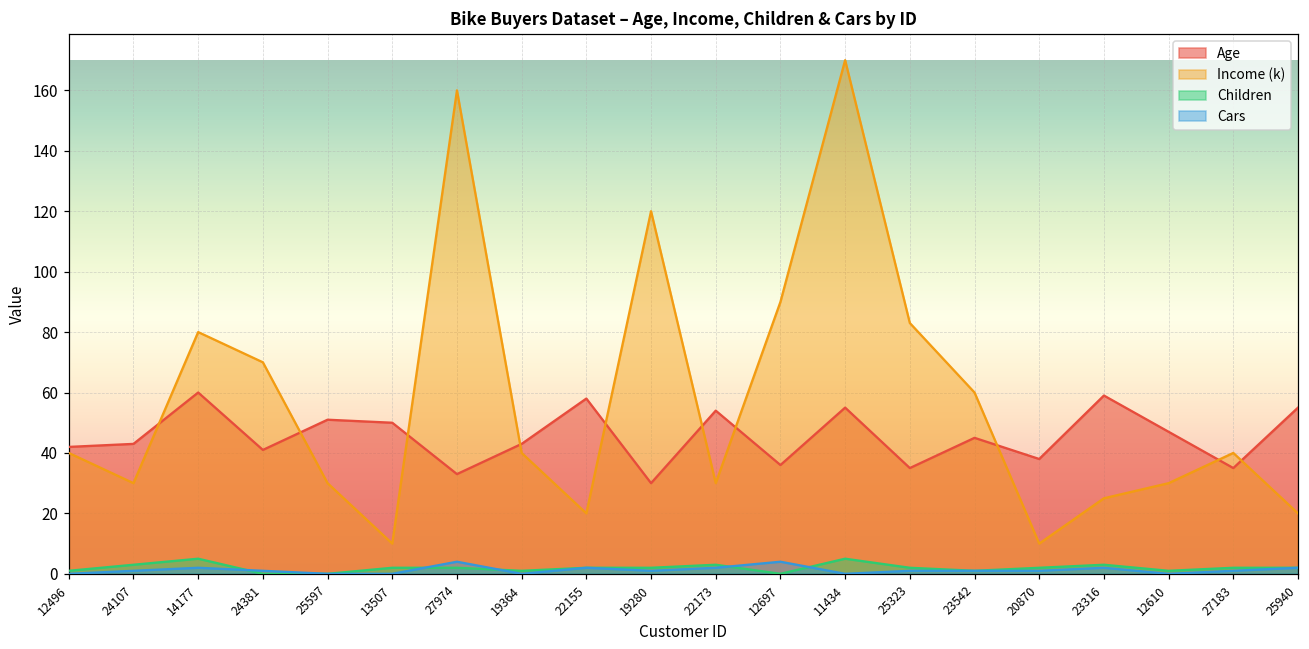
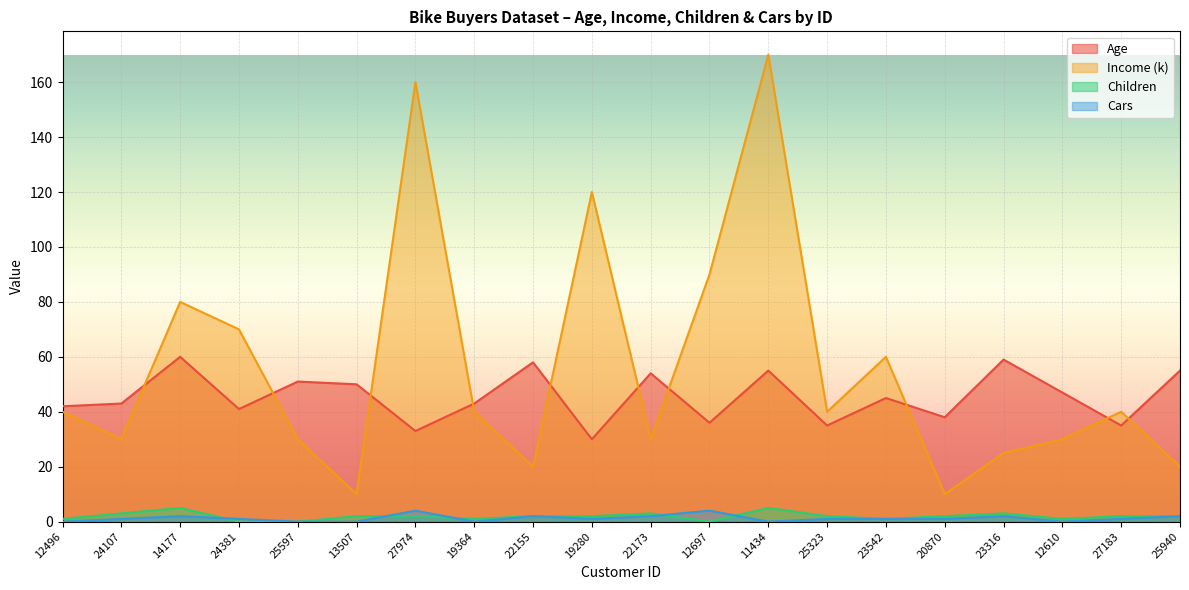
  {
    "Age": {
      "12496": 42,
      "24107": 43,
      "14177": 60,
      "24381": 41,
      "25597": 51,
      "13507": 50,
      "27974": 33,
      "19364": 43,
      "22155": 58,
      "19280": 30,
      "22173": 54,
      "12697": 36,
      "11434": 55,
      "25323": 35,
      "23542": 45,
      "20870": 38,
      "23316": 59,
      "12610": 47,
      "27183": 35,
      "25940": 55
    },
    "Income (k)": {
      "12496": 40,
      "24107": 30,
      "14177": 80,
      "24381": 70,
      "25597": 30,
      "13507": 10,
      "27974": 160,
      "19364": 40,
      "22155": 20,
      "19280": 120,
      "22173": 30,
      "12697": 90,
      "11434": 170,
-     "25323": 83,
+     "25323": 40,
      "23542": 60,
      "20870": 10,
      "23316": 25,
      "12610": 30,
      "27183": 40,
      "25940": 20
    },
    "Children": {
      "12496": 1,
      "24107": 3,
      "14177": 5,
      "24381": 0,
      "13507": 2,
      "27974": 2,
      "19364": 1,
      "19280": 2,
      "22173": 3,
      "12697": 0,
      "11434": 5,
      "25323": 2,
      "20870": 2,
      "23316": 3,
      "12610": 1,
      "27183": 2
    },
    "Cars": {
      "12496": 0,
      "24107": 1,
      "14177": 2,
      "24381": 1,
      "13507": 0,
      "27974": 4,
      "19364": 0,
      "19280": 1,
      "22173": 2,
      "12697": 4,
      "11434": 0,
      "25323": 1,
      "20870": 1,
      "23316": 2,
      "12610": 0,
      "27183": 1
    }
  }
